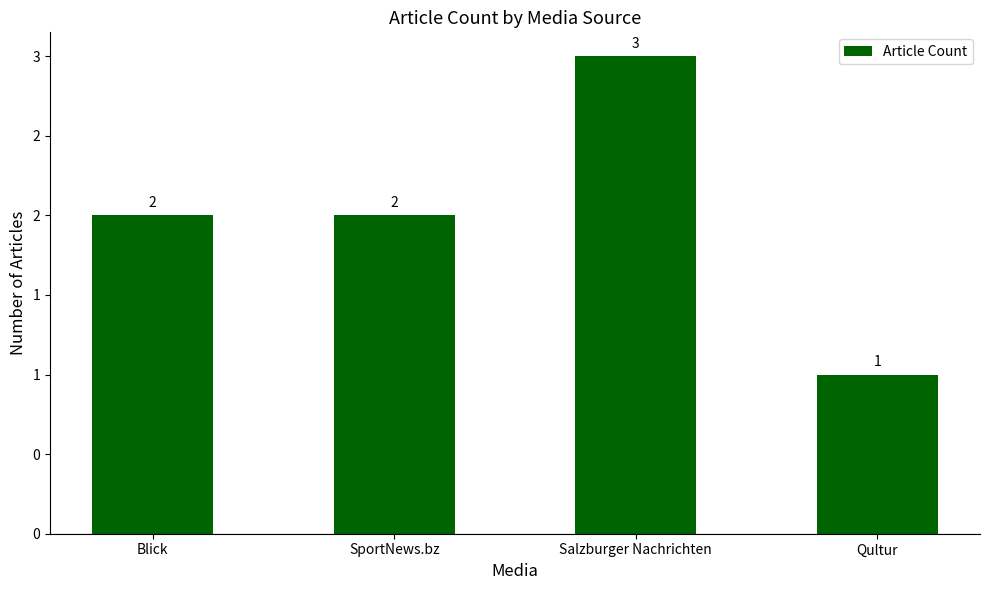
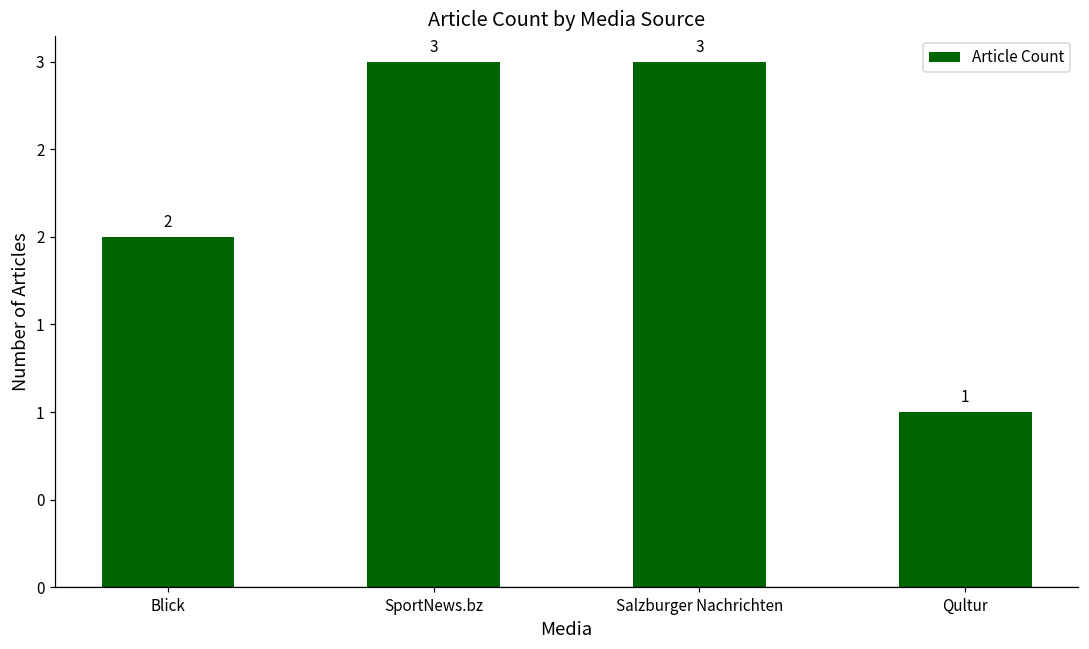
  {
    "Blick": 2,
-   "SportNews.bz": 2,
+   "SportNews.bz": 3,
    "Salzburger Nachrichten": 3,
    "Qultur": 1
  }
